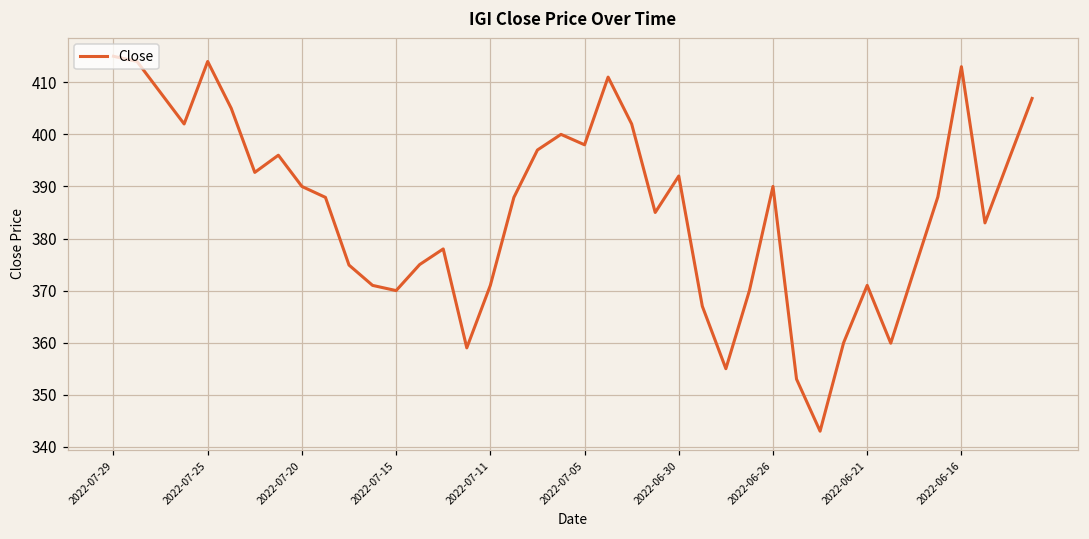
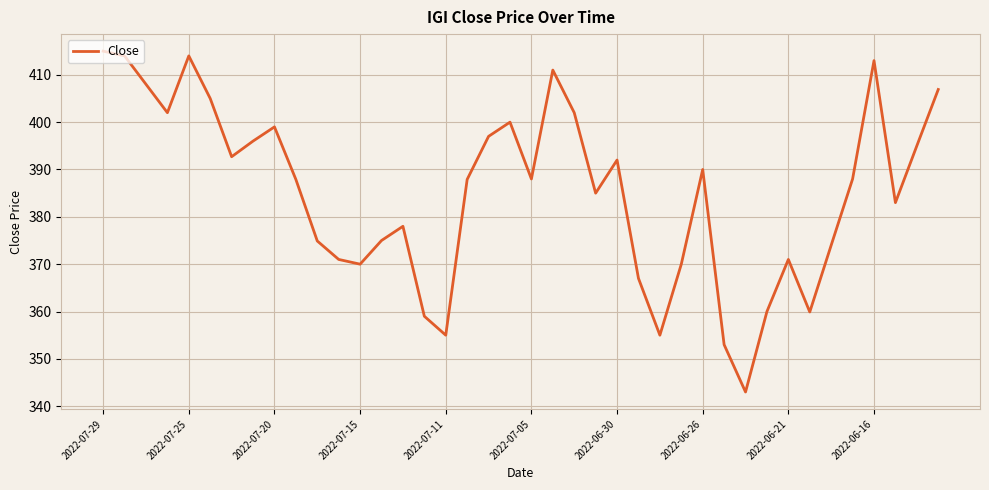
  {
    "2022-07-25": 414,
-   "2022-07-20": 390,
+   "2022-07-20": 399,
    "2022-07-15": 370,
-   "2022-07-11": 371,
-   "2022-07-05": 398,
+   "2022-07-11": 355,
+   "2022-07-05": 388,
    "2022-06-30": 392,
    "2022-06-26": 390,
    "2022-06-21": 371,
    "2022-06-16": 413
  }
